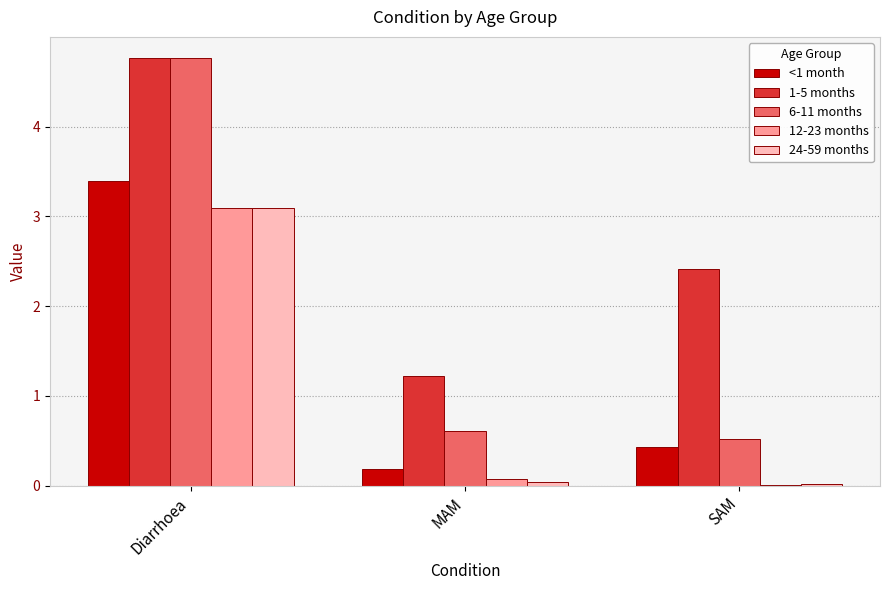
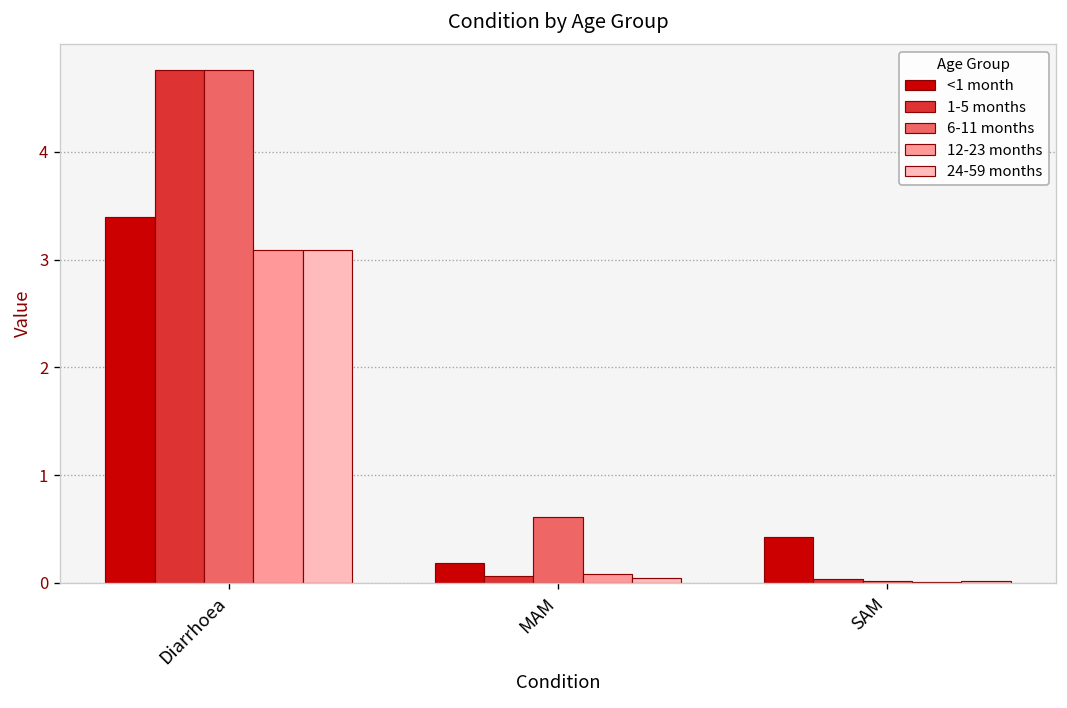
  {
    "<1 month": {
      "Diarrhoea": 3.4,
      "MAM": 0.2,
      "SAM": 0.4
    },
    "1-5 months": {
      "Diarrhoea": 4.8,
-     "MAM": 1.2,
-     "SAM": 2.4
+     "MAM": 0.1,
+     "SAM": 0.0
    },
    "6-11 months": {
      "Diarrhoea": 4.8,
      "MAM": 0.6,
-     "SAM": 0.5
+     "SAM": 0.0
    }
  }
